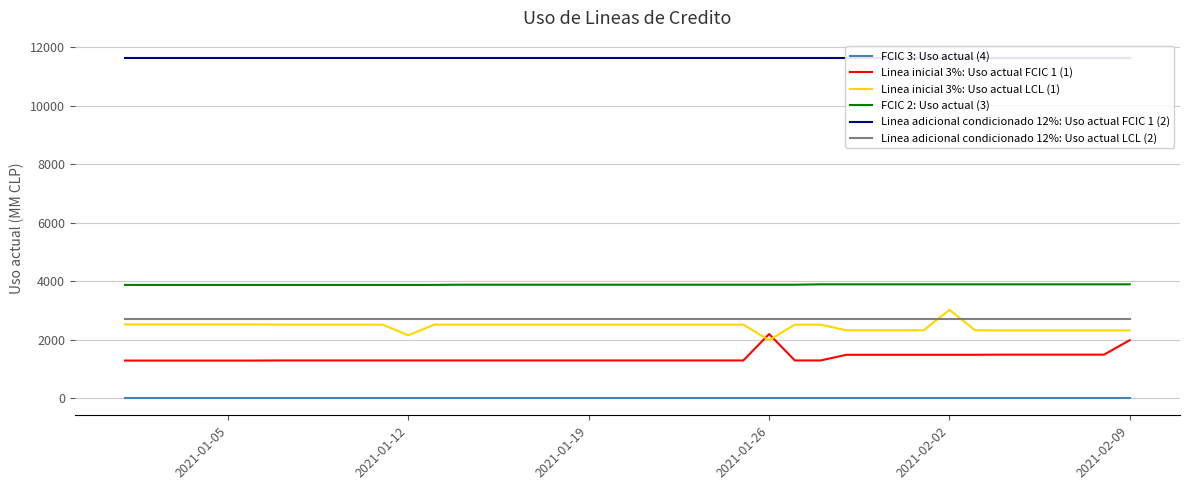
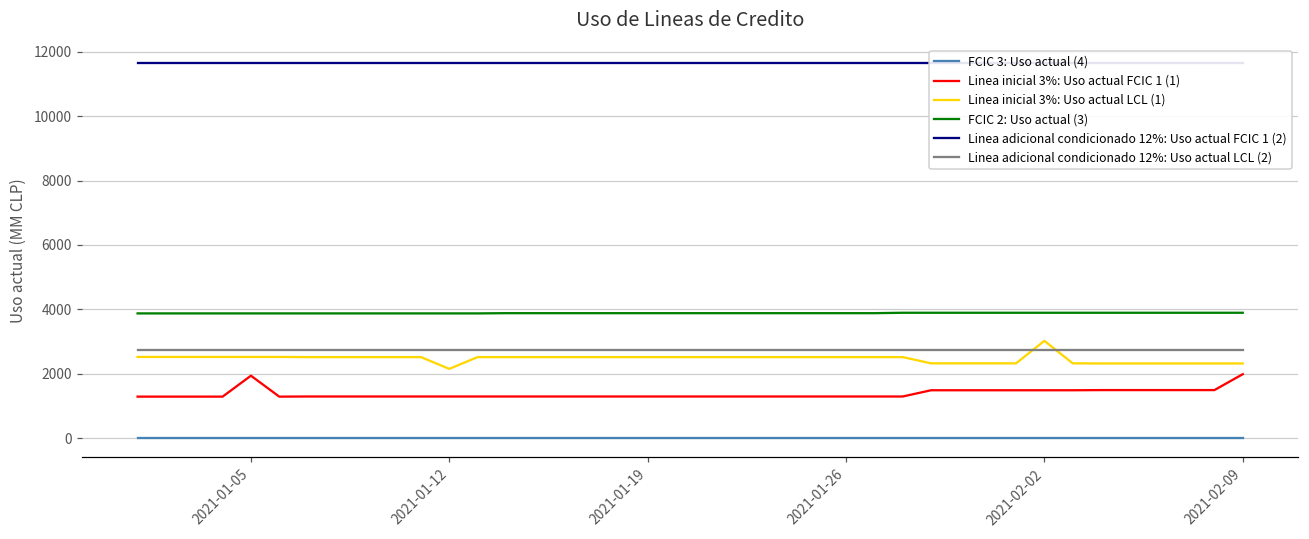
  {
    "FCIC 3: Uso actual (4)": {
      "2021-01-05": 0,
      "2021-01-12": 0,
      "2021-01-19": 0,
      "2021-01-26": 0,
      "2021-02-02": 0,
      "2021-02-09": 0
    },
    "Linea inicial 3%: Uso actual FCIC 1 (1)": {
-     "2021-01-05": 1300,
+     "2021-01-05": 1900,
      "2021-01-12": 1300,
      "2021-01-19": 1300,
-     "2021-01-26": 2200,
+     "2021-01-26": 1300,
      "2021-02-02": 1500,
      "2021-02-09": 2000
    },
    "Linea inicial 3%: Uso actual LCL (1)": {
      "2021-01-05": 2500,
      "2021-01-12": 2200,
      "2021-01-19": 2500,
-     "2021-01-26": 2000,
+     "2021-01-26": 2500,
      "2021-02-02": 3000,
      "2021-02-09": 2300
    },
    "FCIC 2: Uso actual (3)": {
      "2021-01-05": 3900,
      "2021-01-12": 3900,
      "2021-01-19": 3900,
      "2021-01-26": 3900,
      "2021-02-02": 3900,
      "2021-02-09": 3900
    },
    "Linea adicional condicionado 12%: Uso actual FCIC 1 (2)": {
      "2021-01-05": 11600,
      "2021-01-12": 11600,
      "2021-01-19": 11600,
      "2021-01-26": 11600
    },
    "Linea adicional condicionado 12%: Uso actual LCL (2)": {
      "2021-01-05": 2700,
      "2021-01-12": 2700,
      "2021-01-19": 2700,
      "2021-01-26": 2700,
      "2021-02-02": 2700,
      "2021-02-09": 2700
    }
  }
